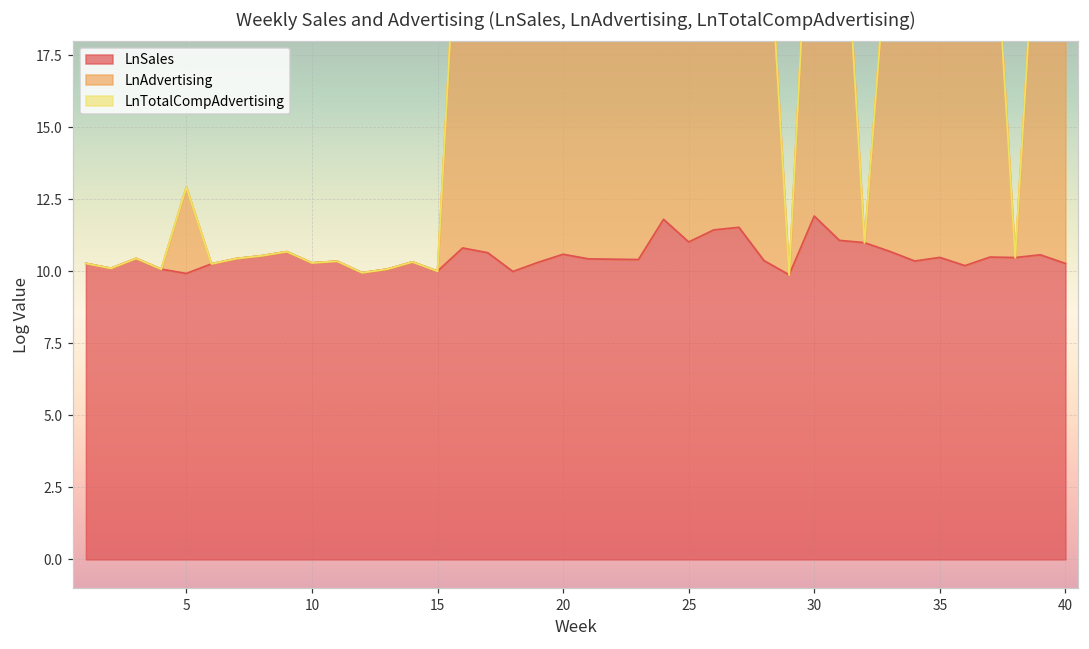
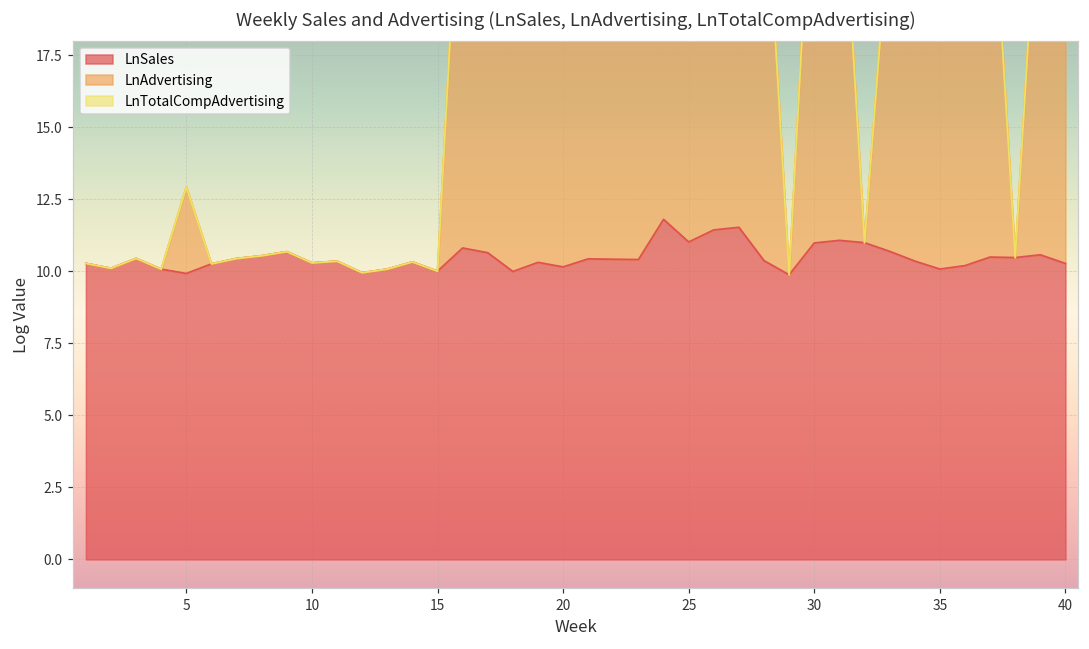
  {
    "LnSales": {
      "5": 9.9,
-     "20": 10.6,
+     "20": 10.2,
      "25": 11.0,
-     "30": 11.9,
-     "35": 10.5,
+     "30": 11.0,
+     "35": 10.1,
      "40": 10.3
    }
  }
